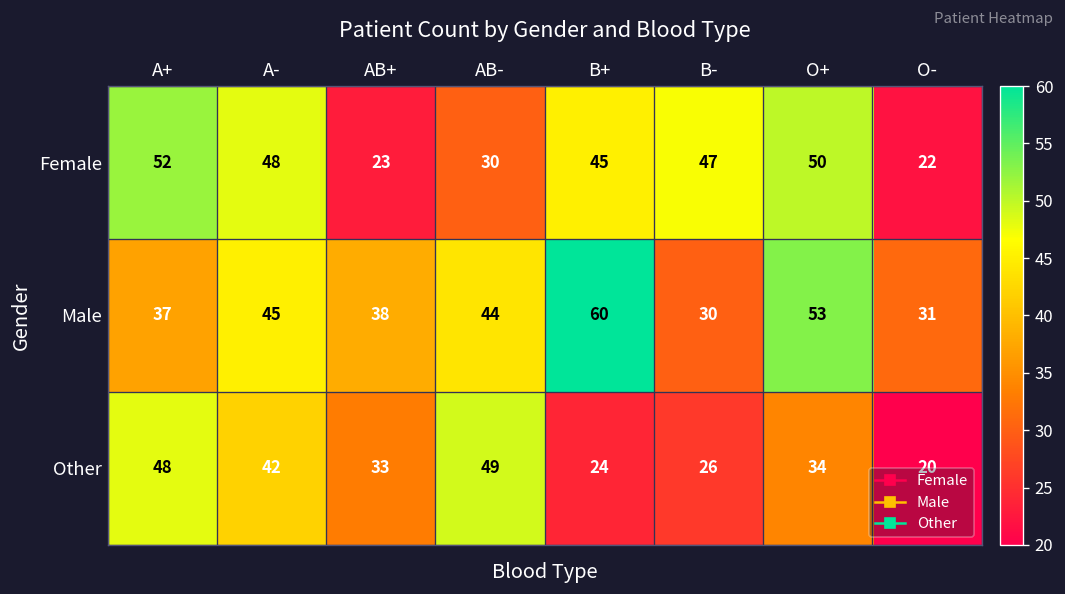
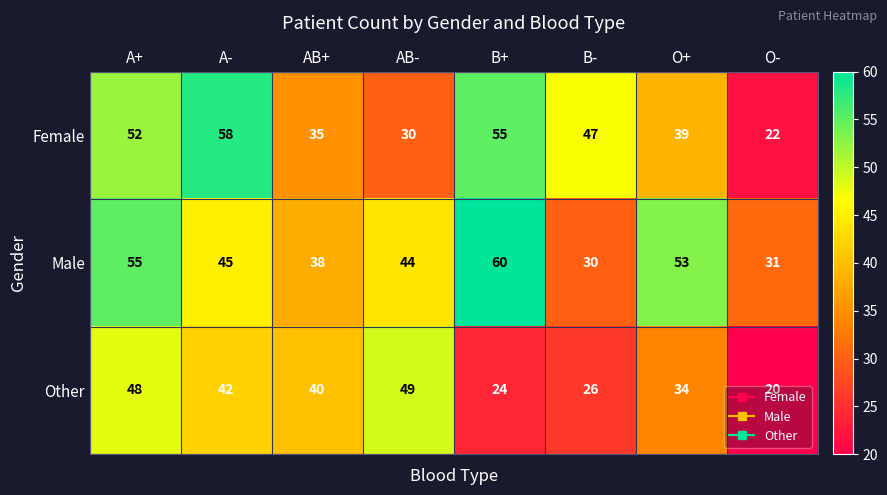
  {
    "Female": {
      "A+": 52,
-     "A-": 48,
-     "AB+": 23,
+     "A-": 58,
+     "AB+": 35,
      "AB-": 30,
-     "B+": 45,
+     "B+": 55,
      "B-": 47,
-     "O+": 50,
+     "O+": 39,
      "O-": 22
    },
    "Male": {
-     "A+": 37,
+     "A+": 55,
      "A-": 45,
      "AB+": 38,
      "AB-": 44,
      "B+": 60,
      "B-": 30,
      "O+": 53,
      "O-": 31
    },
    "Other": {
      "A+": 48,
      "A-": 42,
-     "AB+": 33,
+     "AB+": 40,
      "AB-": 49,
      "B+": 24,
      "B-": 26,
      "O+": 34
    }
  }
